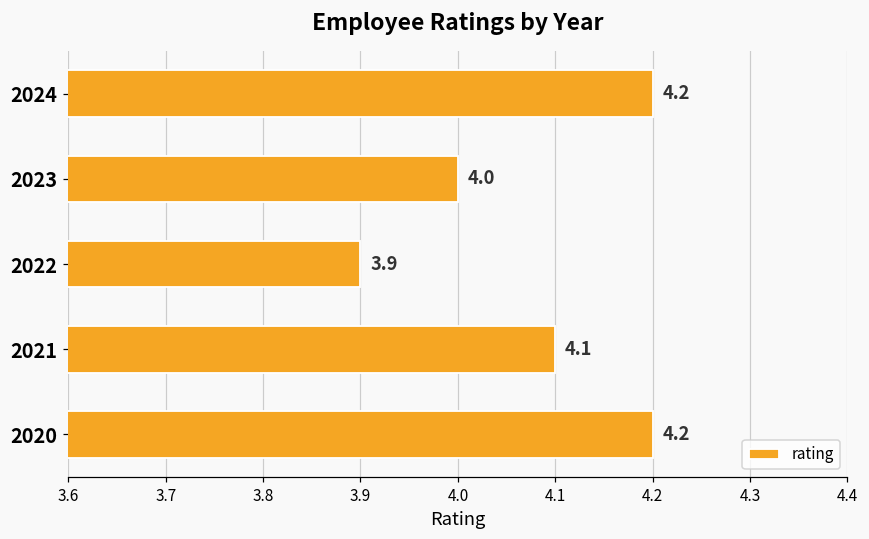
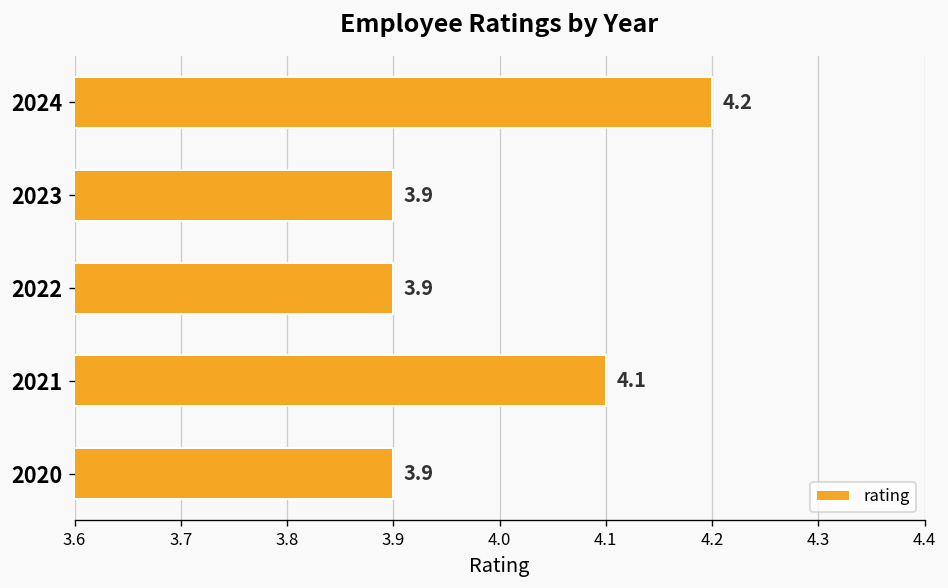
  {
    "2024": 4.2,
-   "2023": 4.0,
+   "2023": 3.9,
    "2022": 3.9,
    "2021": 4.1,
-   "2020": 4.2
+   "2020": 3.9
  }
